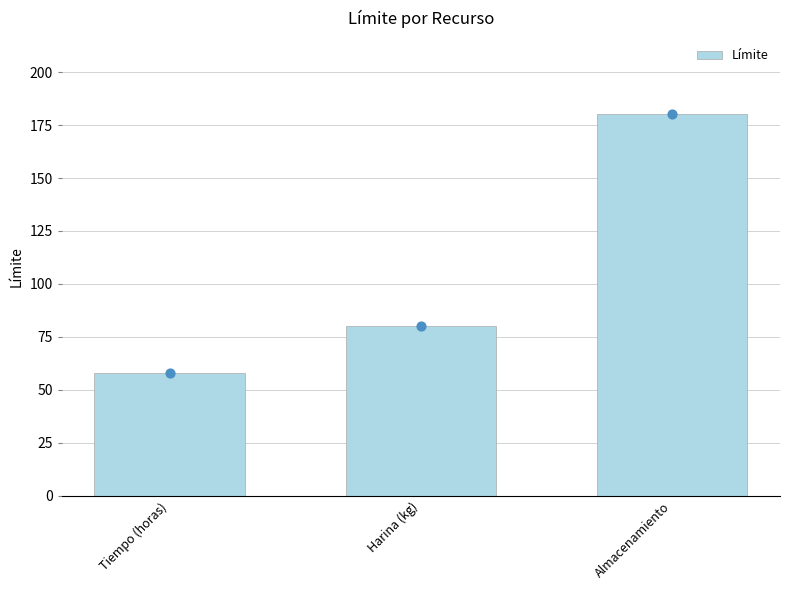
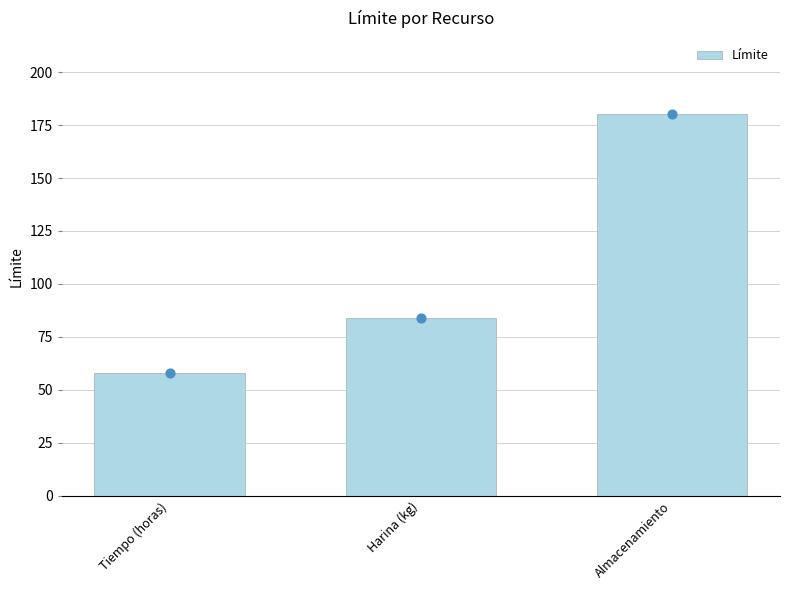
  {
    "Tiempo (horas)": 58,
-   "Harina (kg)": 80,
+   "Harina (kg)": 84,
    "Almacenamiento": 180
  }
